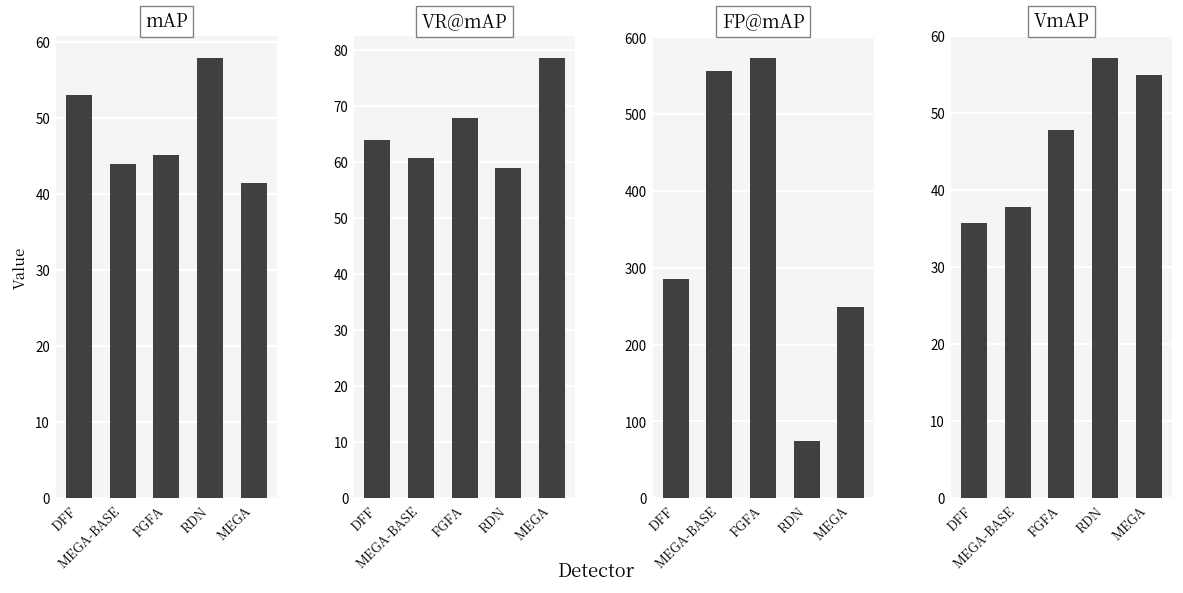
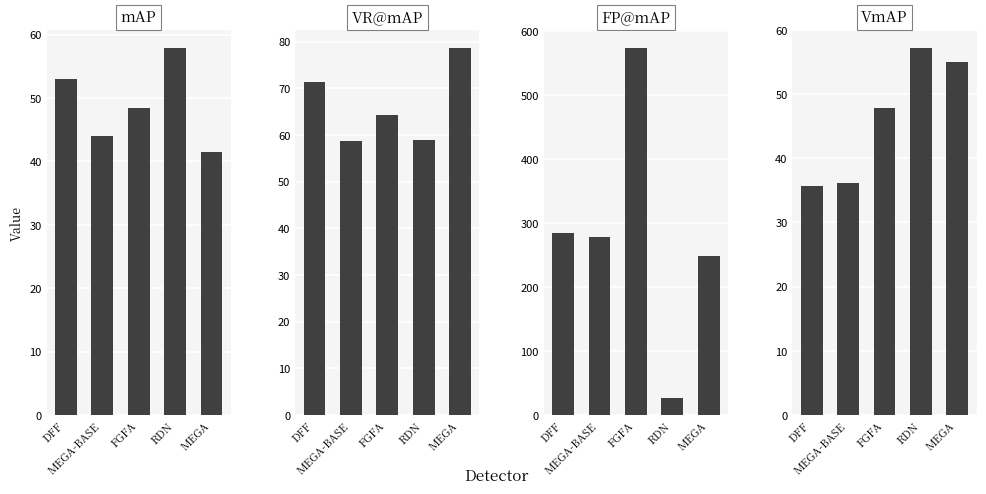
  {
    "mAP": {
      "DFF": 53,
      "MEGA-BASE": 44,
-     "FGFA": 45,
+     "FGFA": 48,
      "RDN": 58,
      "MEGA": 41
    },
    "VR@mAP": {
-     "DFF": 64,
-     "MEGA-BASE": 61,
-     "FGFA": 68,
+     "DFF": 71,
+     "MEGA-BASE": 59,
+     "FGFA": 64,
      "RDN": 59,
      "MEGA": 79
    },
    "FP@mAP": {
      "DFF": 290,
-     "MEGA-BASE": 560,
+     "MEGA-BASE": 280,
      "FGFA": 570,
-     "RDN": 80,
+     "RDN": 30,
      "MEGA": 250
    },
    "VmAP": {
      "DFF": 36,
-     "MEGA-BASE": 38,
+     "MEGA-BASE": 36,
      "FGFA": 48,
      "RDN": 57,
      "MEGA": 55
    }
  }
